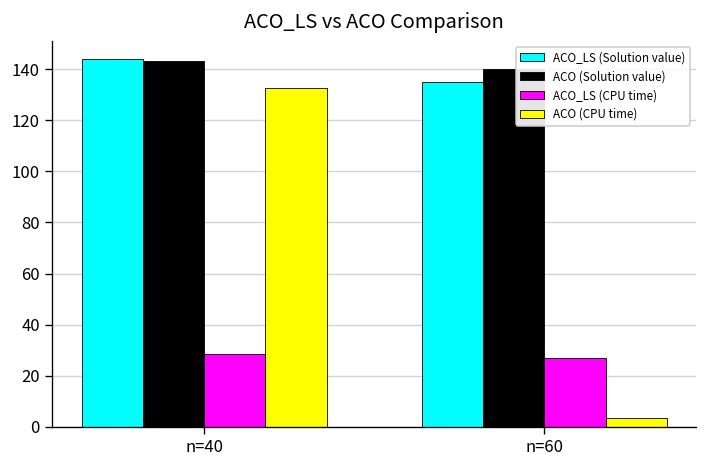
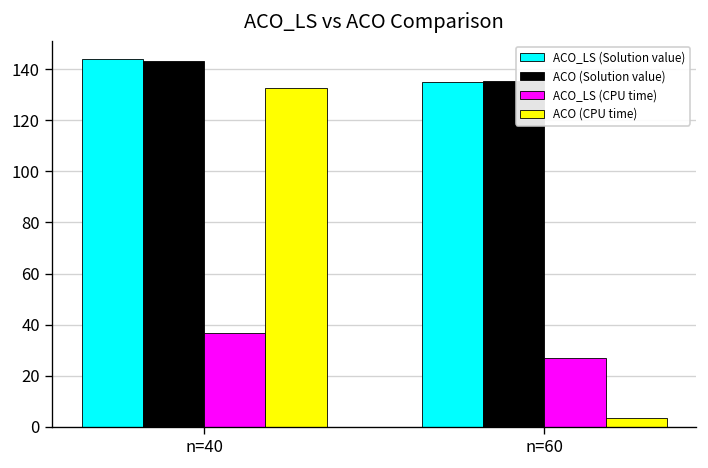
  {
    "ACO_LS (Solution value)": {
      "n=40": 144,
      "n=60": 135
    },
    "ACO (Solution value)": {
      "n=40": 143,
-     "n=60": 140
+     "n=60": 135
    },
    "ACO_LS (CPU time)": {
-     "n=40": 28,
+     "n=40": 37,
      "n=60": 27
    },
    "ACO (CPU time)": {
      "n=40": 133,
      "n=60": 3
    }
  }
